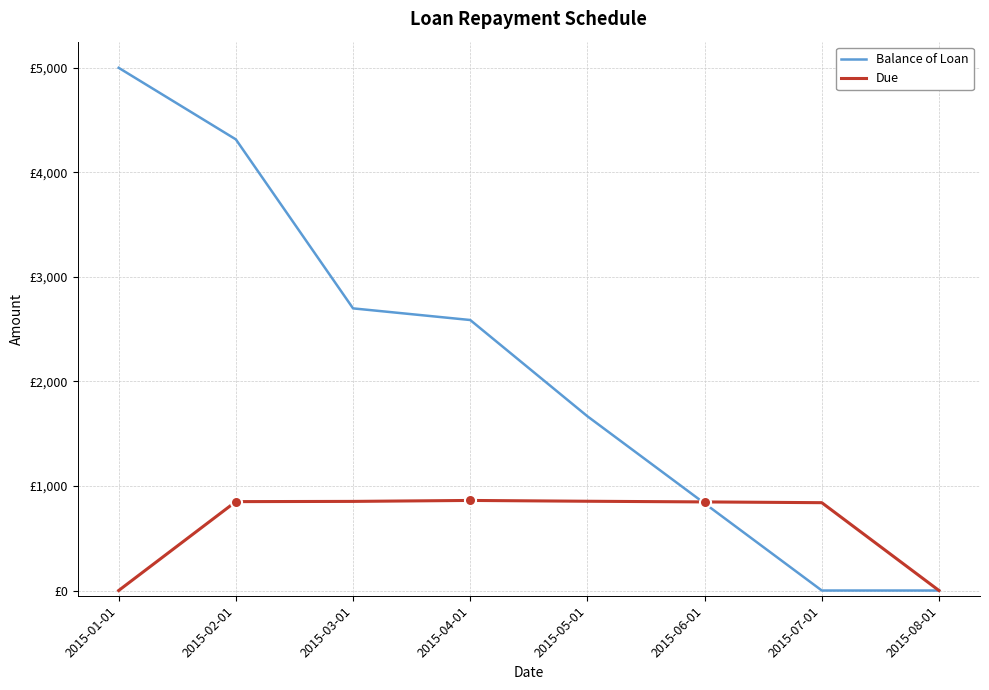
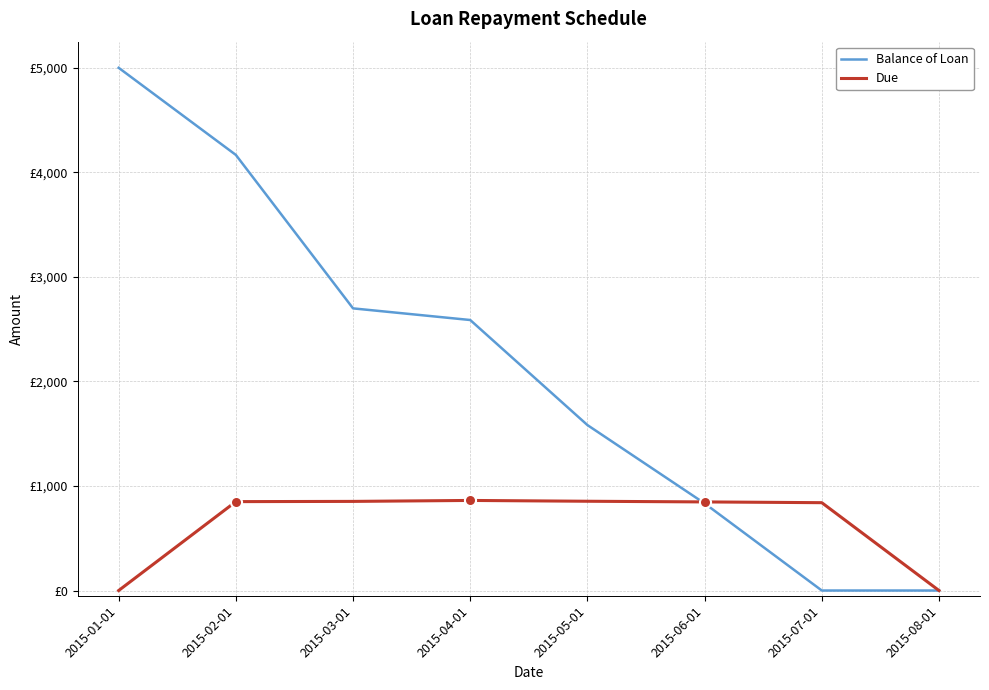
  {
    "Balance of Loan": {
      "2015-01-01": "£5,000",
-     "2015-02-01": "£4,320",
+     "2015-02-01": "£4,170",
      "2015-03-01": "£2,700",
      "2015-04-01": "£2,590",
-     "2015-05-01": "£1,670",
+     "2015-05-01": "£1,580",
      "2015-07-01": "£0"
    }
  }
